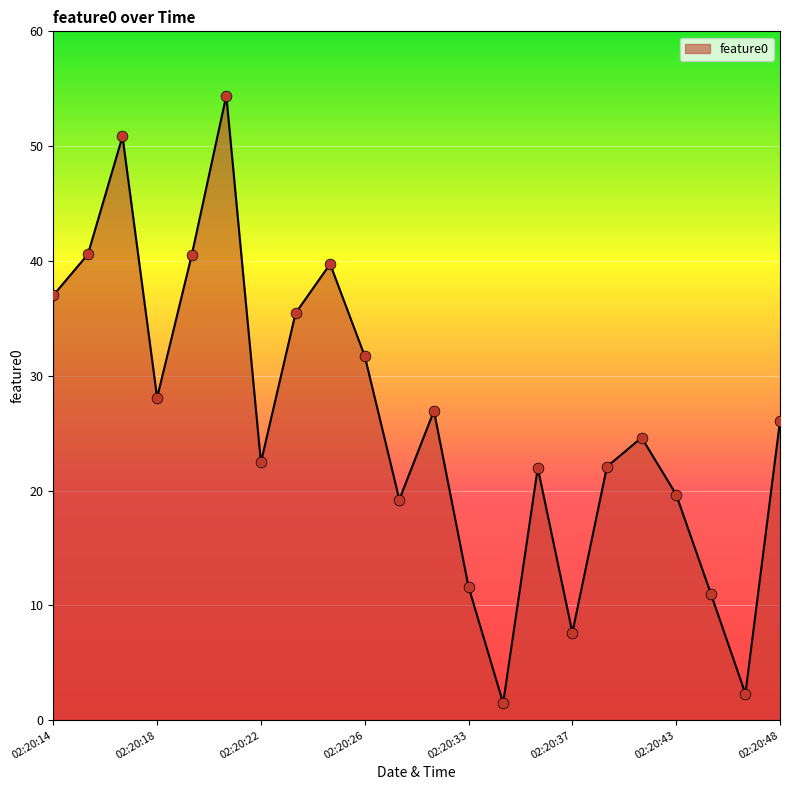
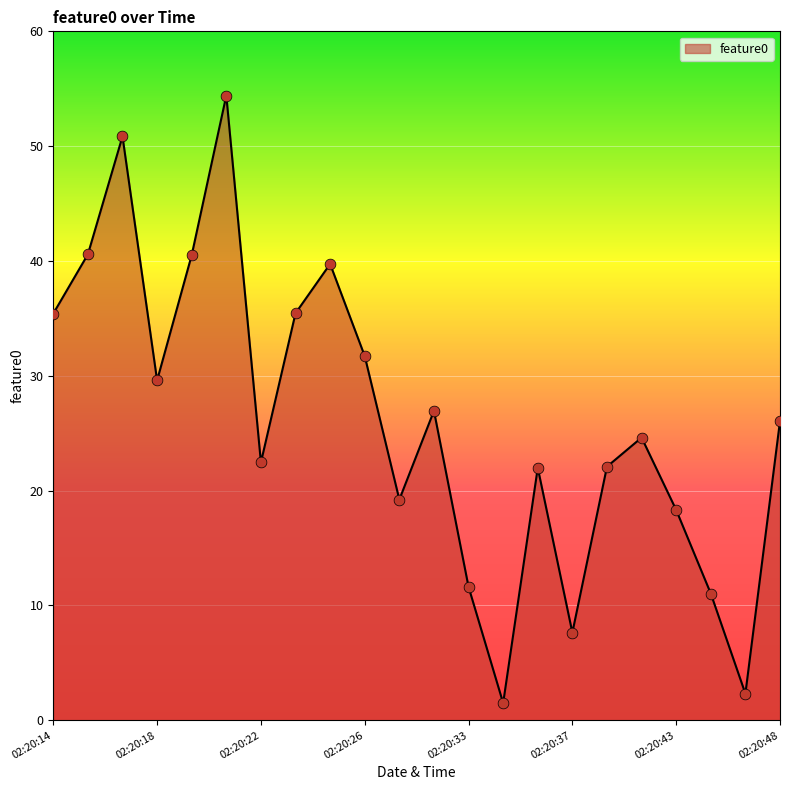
  {
-   "02:20:14": 37.0,
-   "02:20:18": 28.1,
+   "02:20:14": 35.4,
+   "02:20:18": 29.6,
    "02:20:22": 22.5,
    "02:20:26": 31.7,
    "02:20:33": 11.6,
    "02:20:37": 7.6,
-   "02:20:43": 19.7,
+   "02:20:43": 18.3,
    "02:20:48": 26.1
  }
